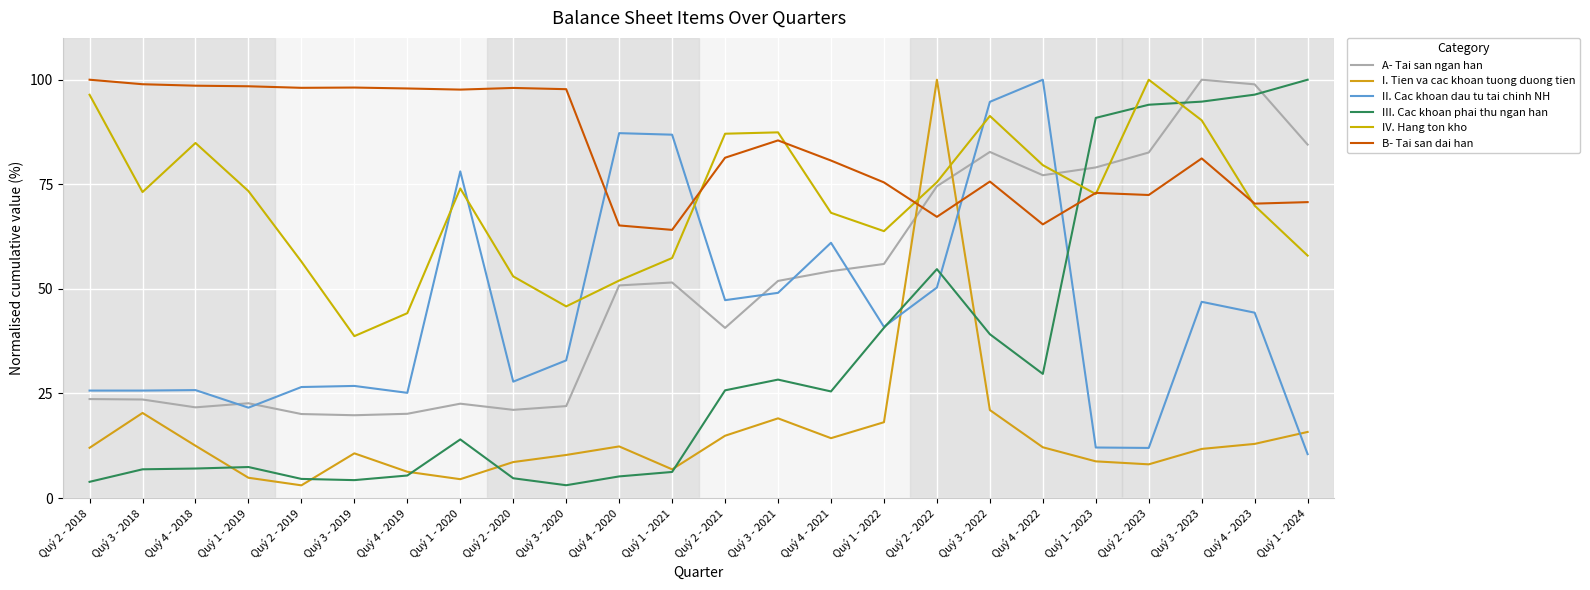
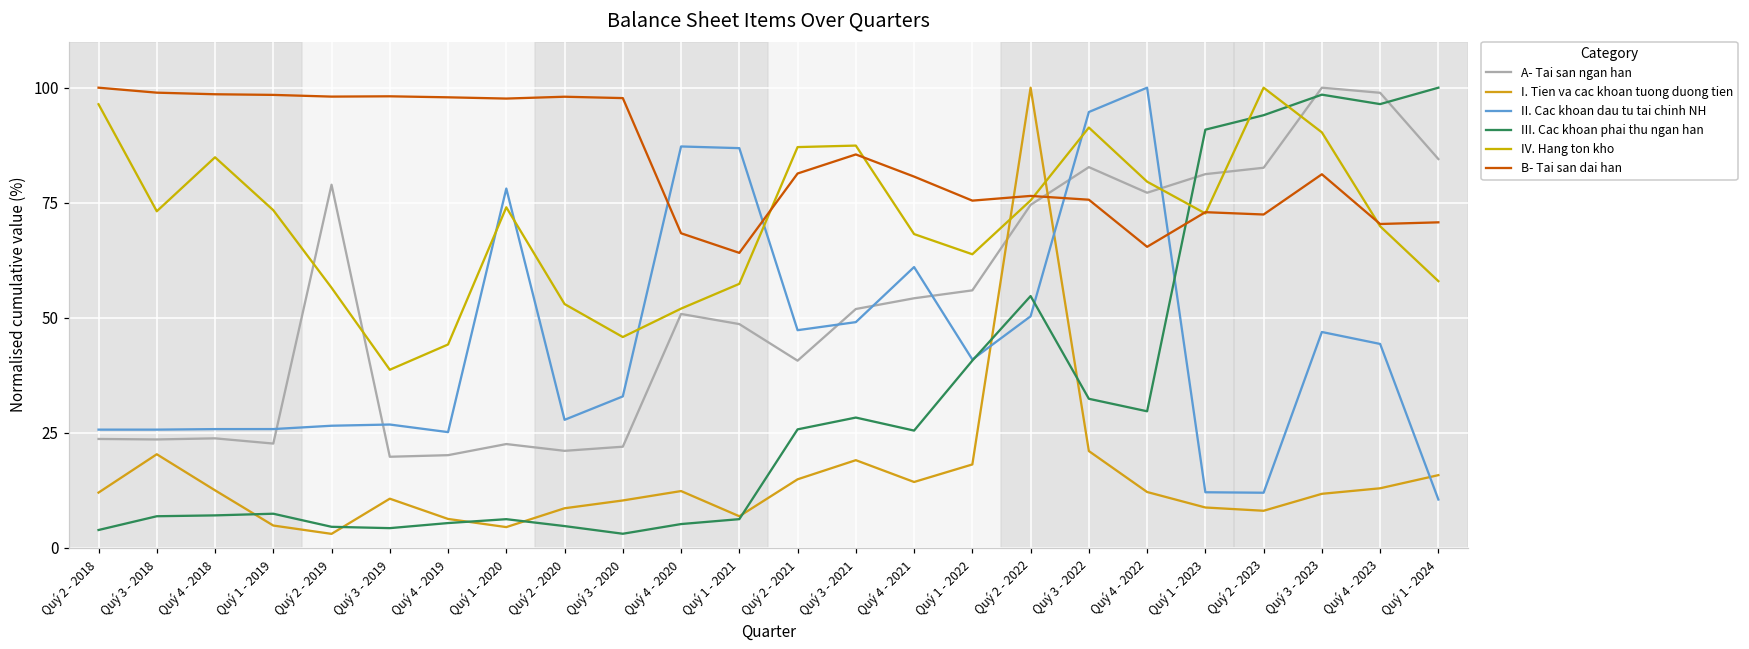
  {
    "A- Tai san ngan han": {
      "Quý 2 - 2018": 24,
      "Quý 3 - 2018": 24,
-     "Quý 4 - 2018": 22,
+     "Quý 4 - 2018": 24,
      "Quý 1 - 2019": 23,
-     "Quý 2 - 2019": 20,
+     "Quý 2 - 2019": 79,
      "Quý 3 - 2019": 20,
      "Quý 4 - 2019": 20,
      "Quý 1 - 2020": 23,
      "Quý 2 - 2020": 21,
      "Quý 3 - 2020": 22,
      "Quý 4 - 2020": 51,
-     "Quý 1 - 2021": 52,
+     "Quý 1 - 2021": 49,
      "Quý 2 - 2021": 41,
      "Quý 3 - 2021": 52,
      "Quý 4 - 2021": 54,
      "Quý 1 - 2022": 56,
      "Quý 2 - 2022": 75,
      "Quý 3 - 2022": 83,
      "Quý 4 - 2022": 77,
-     "Quý 1 - 2023": 79,
+     "Quý 1 - 2023": 81,
      "Quý 2 - 2023": 83,
      "Quý 3 - 2023": 100,
      "Quý 4 - 2023": 99,
      "Quý 1 - 2024": 84
    },
    "II. Cac khoan dau tu tai chinh NH": {
      "Quý 2 - 2018": 26,
      "Quý 3 - 2018": 26,
      "Quý 4 - 2018": 26,
-     "Quý 1 - 2019": 22,
+     "Quý 1 - 2019": 26,
      "Quý 2 - 2019": 27,
      "Quý 3 - 2019": 27,
      "Quý 4 - 2019": 25,
      "Quý 1 - 2020": 78,
      "Quý 2 - 2020": 28,
      "Quý 3 - 2020": 33,
      "Quý 4 - 2020": 87,
      "Quý 1 - 2021": 87,
      "Quý 2 - 2021": 47,
      "Quý 3 - 2021": 49,
      "Quý 4 - 2021": 61,
      "Quý 2 - 2022": 50,
      "Quý 3 - 2022": 95,
      "Quý 4 - 2022": 100,
      "Quý 1 - 2023": 12,
      "Quý 2 - 2023": 12,
      "Quý 3 - 2023": 47,
      "Quý 4 - 2023": 44,
      "Quý 1 - 2024": 10
    },
    "III. Cac khoan phai thu ngan han": {
      "Quý 2 - 2018": 4,
      "Quý 3 - 2018": 7,
      "Quý 4 - 2018": 7,
      "Quý 1 - 2019": 7,
      "Quý 2 - 2019": 5,
      "Quý 3 - 2019": 4,
      "Quý 4 - 2019": 5,
-     "Quý 1 - 2020": 14,
+     "Quý 1 - 2020": 6,
      "Quý 2 - 2020": 5,
      "Quý 3 - 2020": 3,
      "Quý 4 - 2020": 5,
      "Quý 1 - 2021": 6,
      "Quý 2 - 2021": 26,
      "Quý 3 - 2021": 28,
      "Quý 4 - 2021": 25,
      "Quý 2 - 2022": 55,
-     "Quý 3 - 2022": 39,
+     "Quý 3 - 2022": 32,
      "Quý 4 - 2022": 30,
      "Quý 1 - 2023": 91,
      "Quý 2 - 2023": 94,
-     "Quý 3 - 2023": 95,
+     "Quý 3 - 2023": 98,
      "Quý 4 - 2023": 96,
      "Quý 1 - 2024": 100
    },
    "B- Tai san dai han": {
      "Quý 2 - 2018": 100,
      "Quý 3 - 2018": 99,
      "Quý 4 - 2018": 99,
      "Quý 1 - 2019": 98,
      "Quý 2 - 2019": 98,
      "Quý 3 - 2019": 98,
      "Quý 4 - 2019": 98,
      "Quý 1 - 2020": 98,
      "Quý 2 - 2020": 98,
      "Quý 3 - 2020": 98,
-     "Quý 4 - 2020": 65,
+     "Quý 4 - 2020": 68,
      "Quý 1 - 2021": 64,
      "Quý 2 - 2021": 81,
      "Quý 3 - 2021": 85,
      "Quý 4 - 2021": 81,
      "Quý 1 - 2022": 75,
-     "Quý 2 - 2022": 67,
+     "Quý 2 - 2022": 76,
      "Quý 3 - 2022": 76,
      "Quý 4 - 2022": 65,
      "Quý 2 - 2023": 72,
      "Quý 3 - 2023": 81,
      "Quý 1 - 2024": 71
    }
  }
